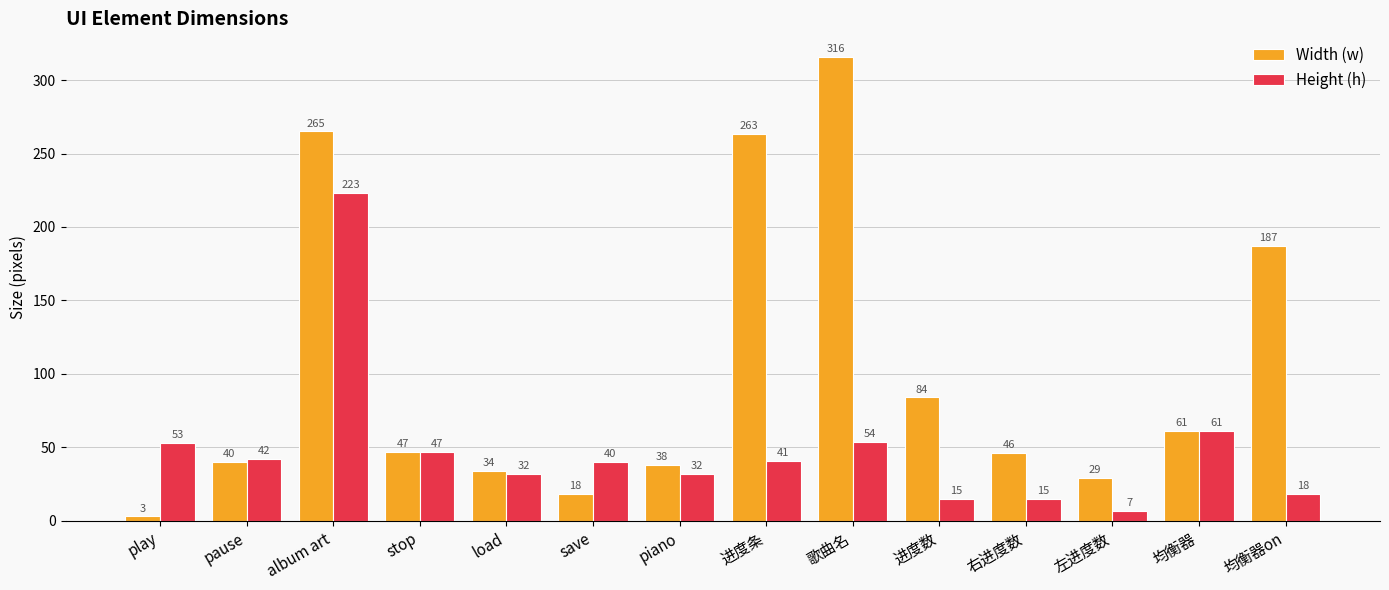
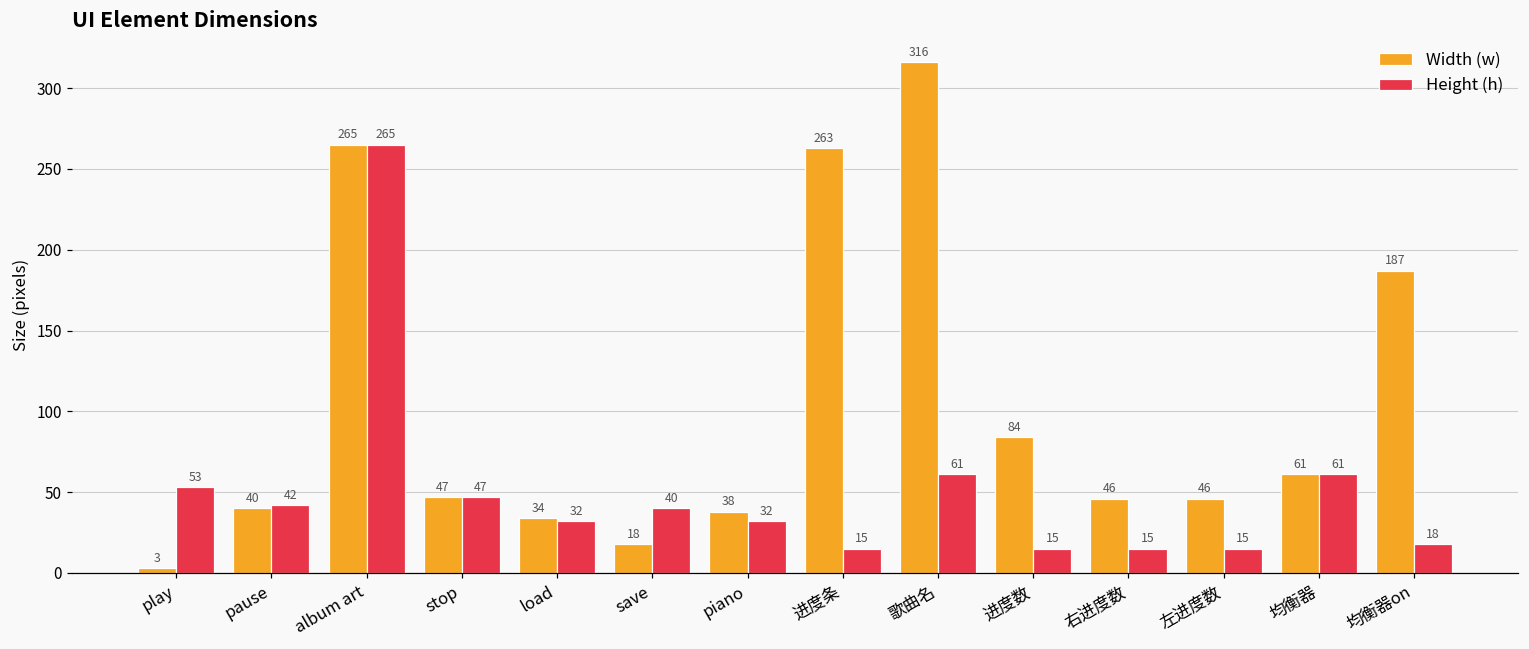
  {
    "Width (w)": {
      "play": 3,
      "pause": 40,
      "album art": 265,
      "stop": 47,
      "load": 34,
      "save": 18,
      "piano": 38,
      "进度条": 263,
      "歌曲名": 316,
      "进度数": 84,
      "右进度数": 46,
-     "左进度数": 29,
+     "左进度数": 46,
      "均衡器": 61,
      "均衡器on": 187
    },
    "Height (h)": {
      "play": 53,
      "pause": 42,
-     "album art": 223,
+     "album art": 265,
      "stop": 47,
      "load": 32,
      "save": 40,
      "piano": 32,
-     "进度条": 41,
-     "歌曲名": 54,
+     "进度条": 15,
+     "歌曲名": 61,
      "进度数": 15,
      "右进度数": 15,
-     "左进度数": 7,
+     "左进度数": 15,
      "均衡器": 61,
      "均衡器on": 18
    }
  }
